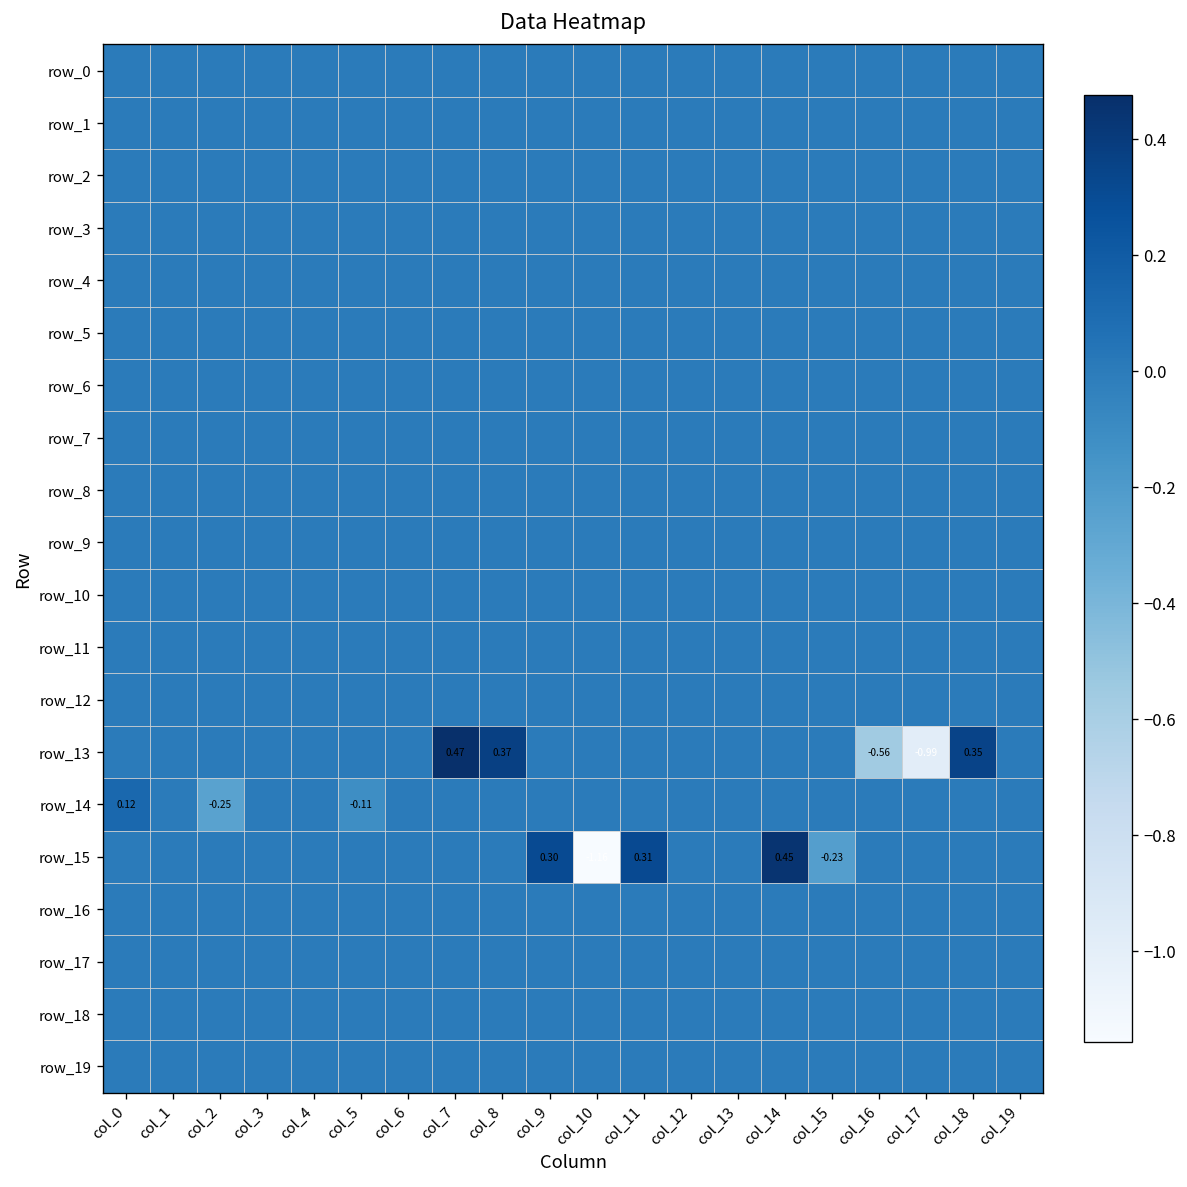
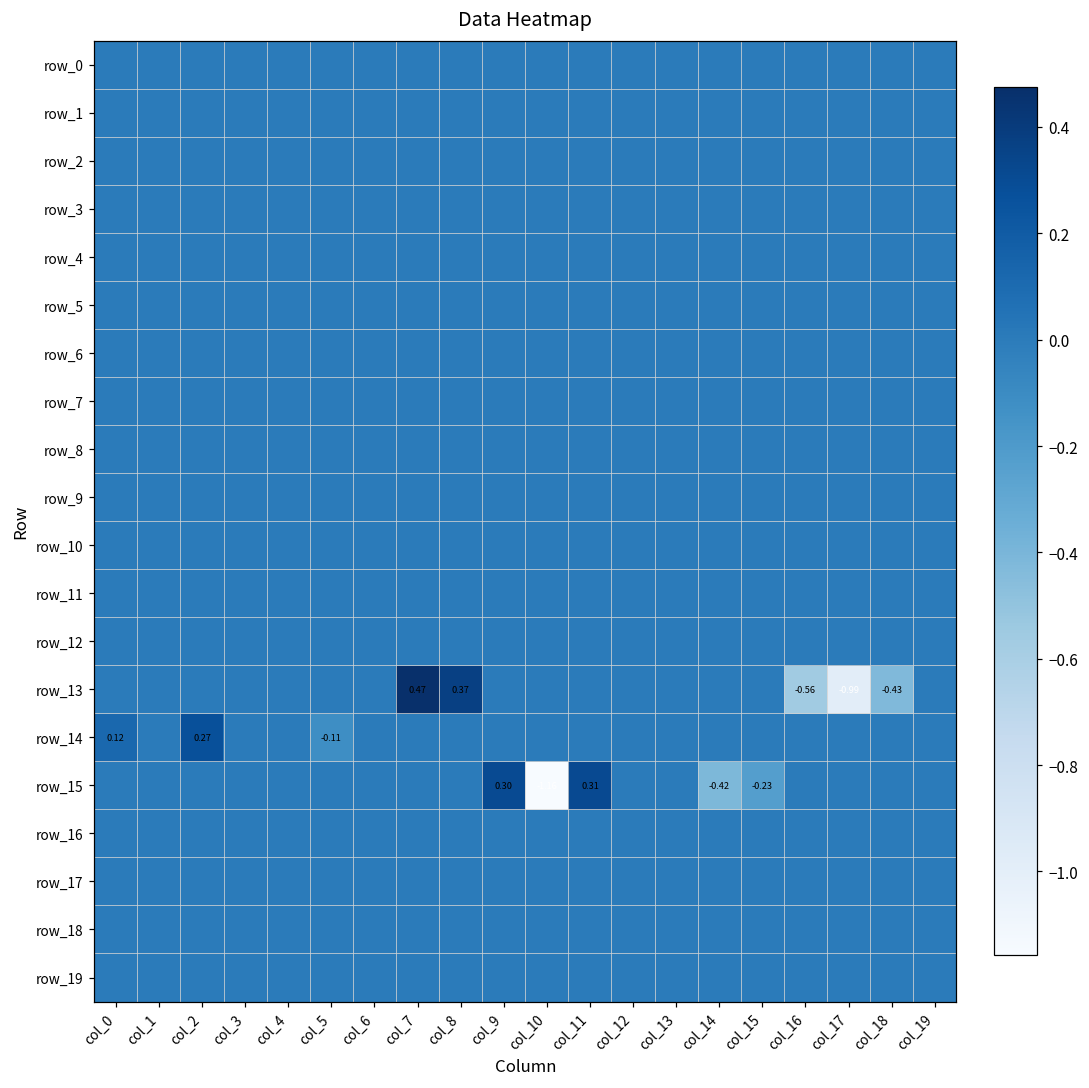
  {
    "row_13": {
      "col_7": 0.47,
      "col_8": 0.37,
      "col_16": -0.56,
-     "col_18": 0.35
+     "col_18": -0.43
    },
    "row_14": {
      "col_0": 0.12,
-     "col_2": -0.25,
+     "col_2": 0.27,
      "col_5": -0.11
    },
    "row_15": {
      "col_9": 0.30,
      "col_11": 0.31,
-     "col_14": 0.45,
+     "col_14": -0.42,
      "col_15": -0.23
    }
  }
